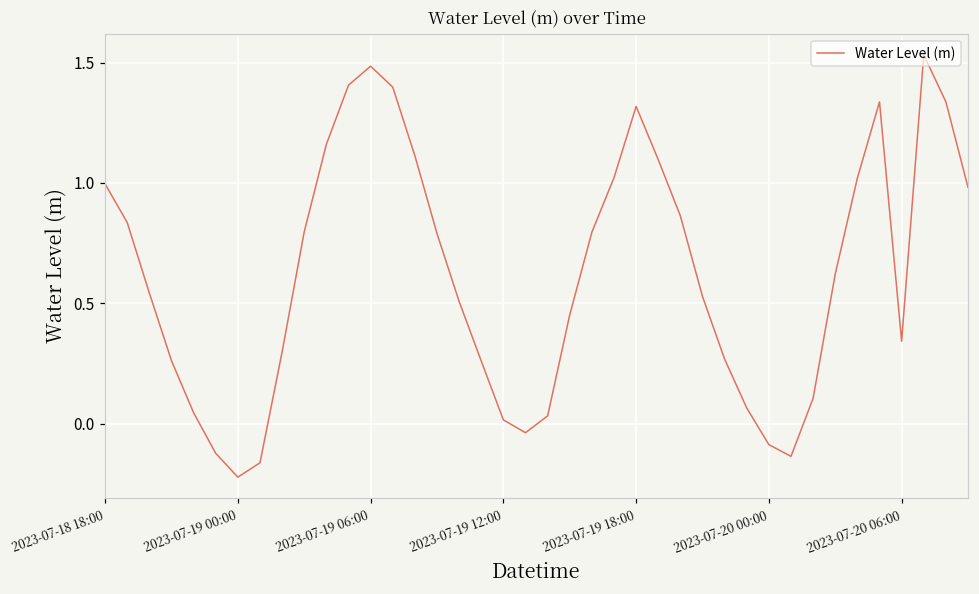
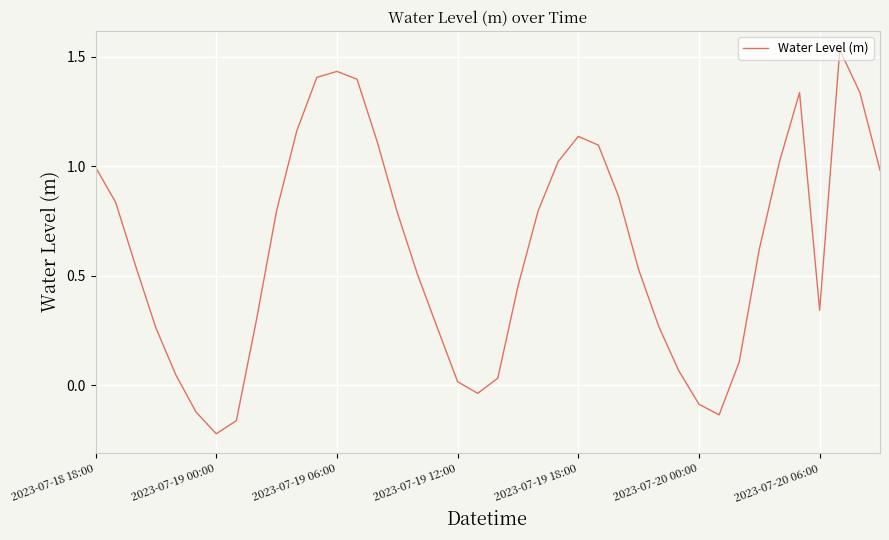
  {
    "2023-07-18 18:00": 1.00,
    "2023-07-19 00:00": -0.22,
-   "2023-07-19 06:00": 1.48,
+   "2023-07-19 06:00": 1.43,
    "2023-07-19 12:00": 0.02,
-   "2023-07-19 18:00": 1.32,
+   "2023-07-19 18:00": 1.14,
    "2023-07-20 00:00": -0.09,
    "2023-07-20 06:00": 0.34
  }
